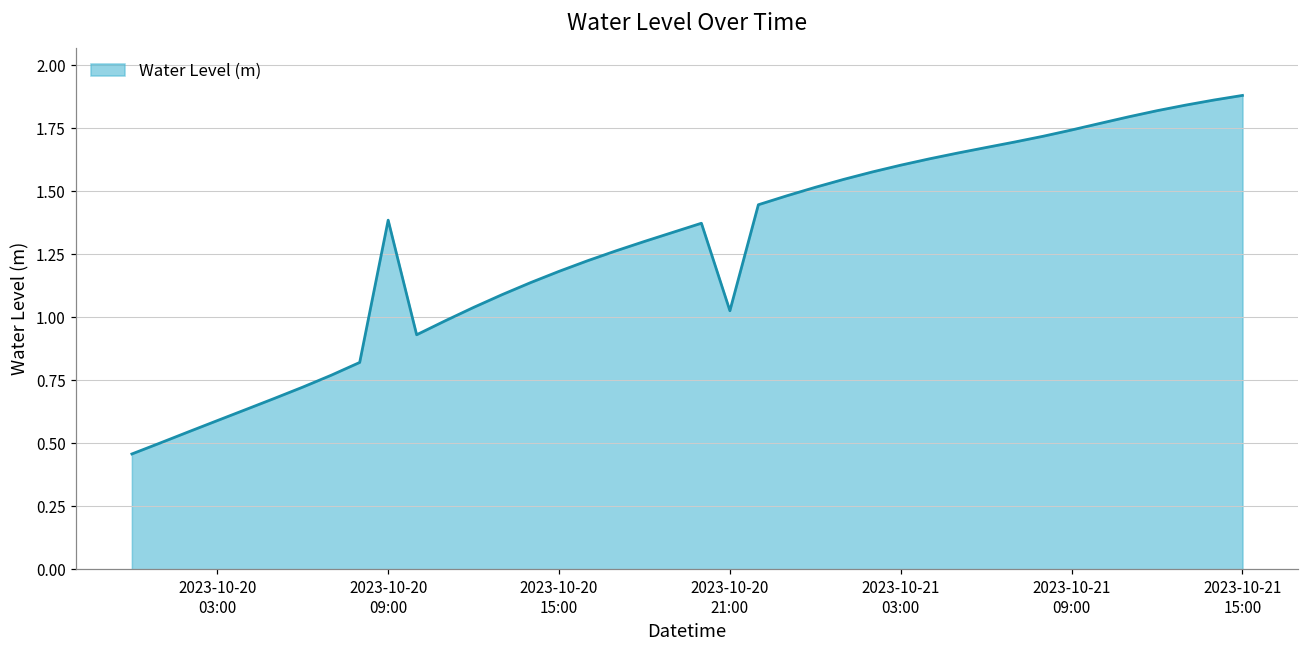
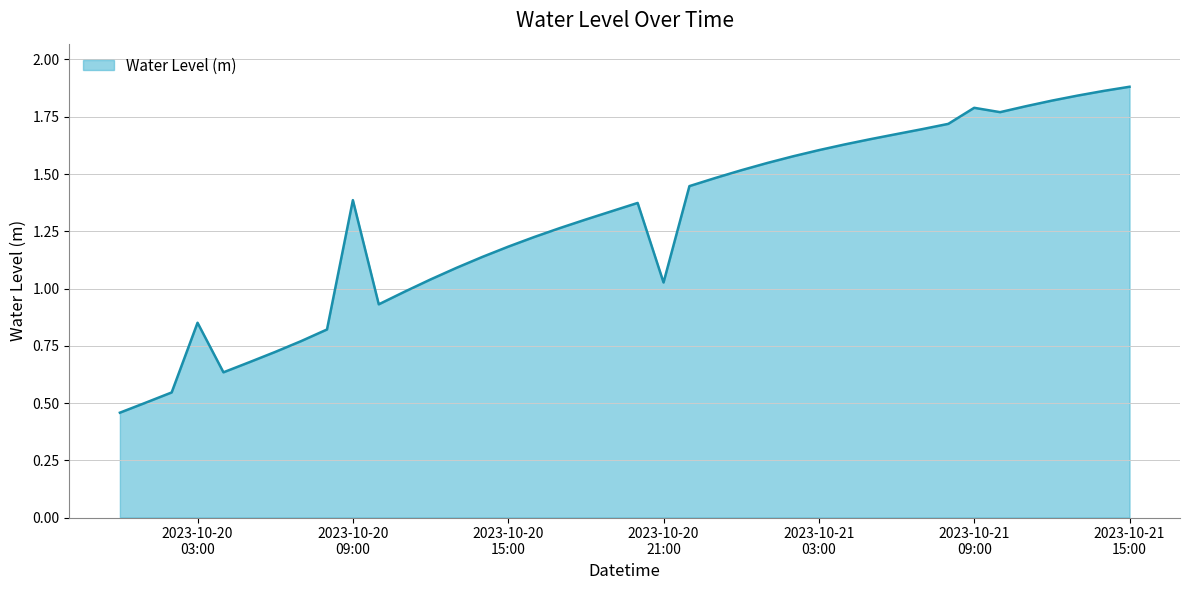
  {
-   "2023-10-20 03:00": 0.59,
+   "2023-10-20 03:00": 0.85,
    "2023-10-20 09:00": 1.39,
    "2023-10-20 15:00": 1.18,
    "2023-10-20 21:00": 1.03,
    "2023-10-21 03:00": 1.60,
-   "2023-10-21 09:00": 1.74,
+   "2023-10-21 09:00": 1.79,
    "2023-10-21 15:00": 1.88
  }
